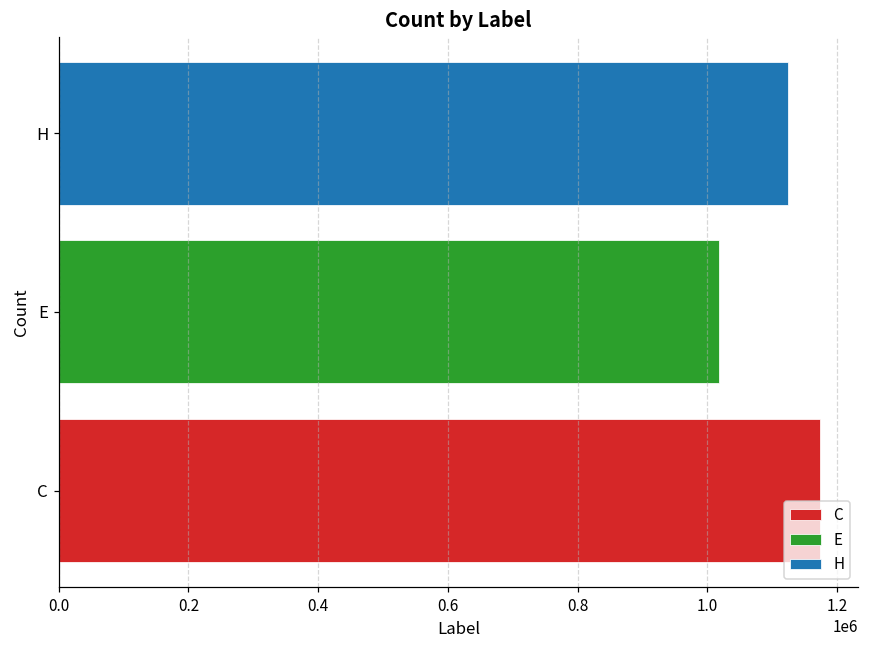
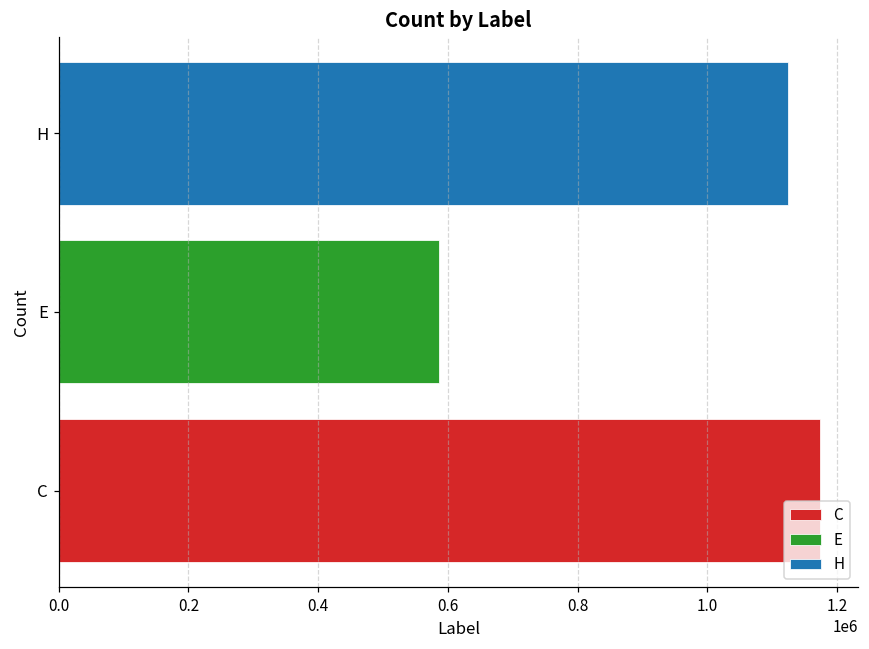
  {
    "H": 1120000,
-   "E": 1020000,
+   "E": 590000,
    "C": 1170000
  }
